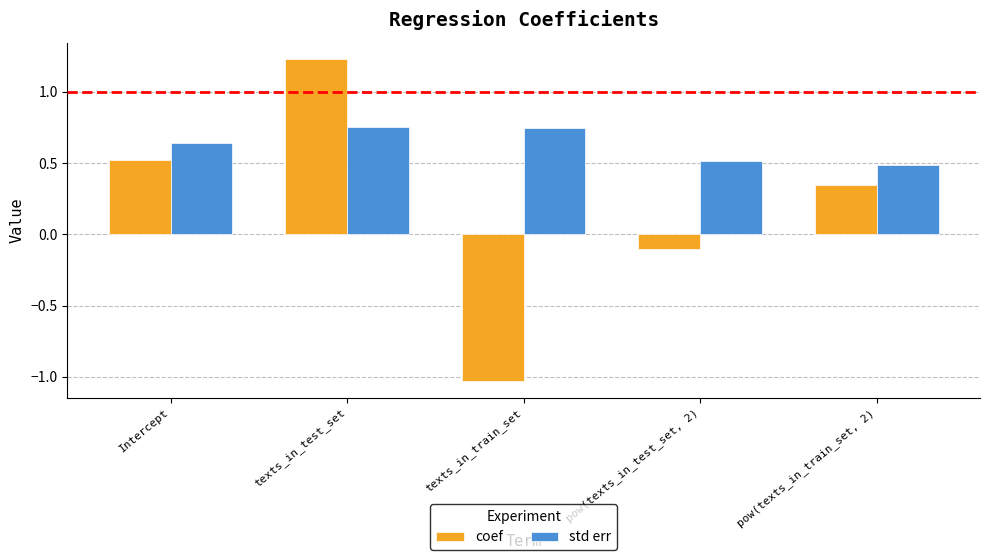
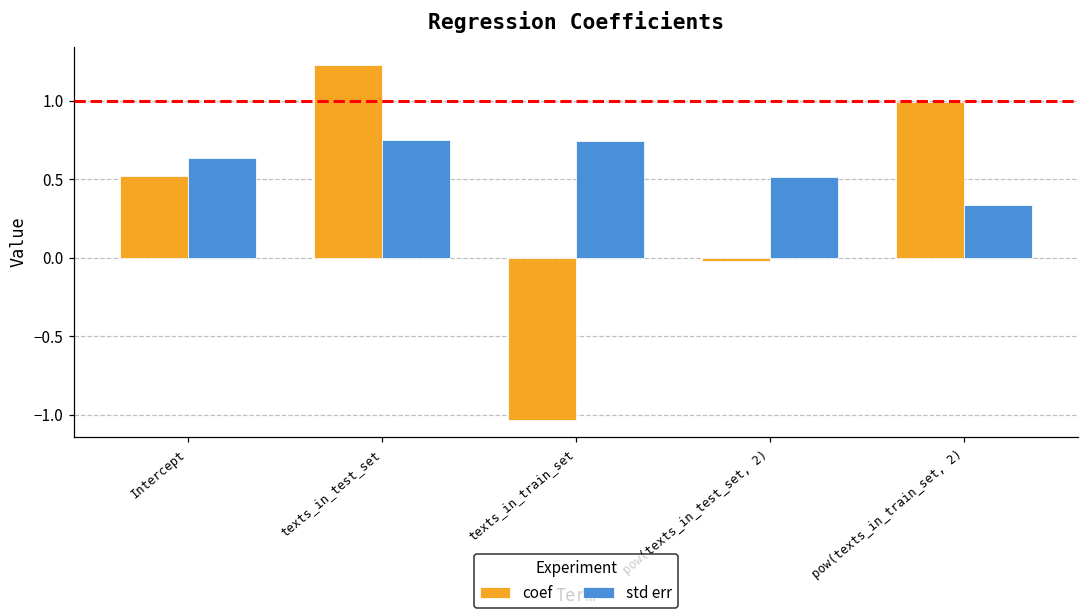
  {
    "coef": {
      "Intercept": 0.52,
      "texts_in_test_set": 1.23,
      "texts_in_train_set": -1.03,
-     "pow(texts_in_test_set, 2)": -0.11,
-     "pow(texts_in_train_set, 2)": 0.34
+     "pow(texts_in_test_set, 2)": -0.02,
+     "pow(texts_in_train_set, 2)": 0.99
    },
    "std err": {
      "Intercept": 0.64,
      "texts_in_test_set": 0.75,
      "texts_in_train_set": 0.74,
      "pow(texts_in_test_set, 2)": 0.52,
-     "pow(texts_in_train_set, 2)": 0.49
+     "pow(texts_in_train_set, 2)": 0.34
    }
  }
